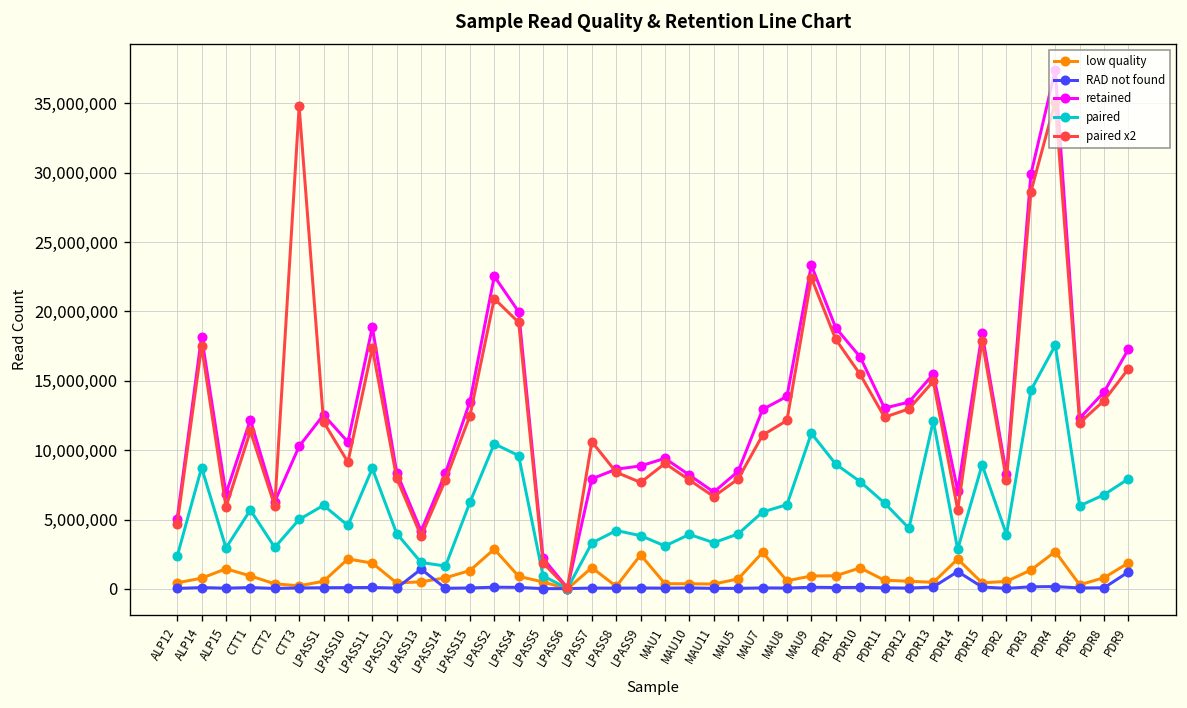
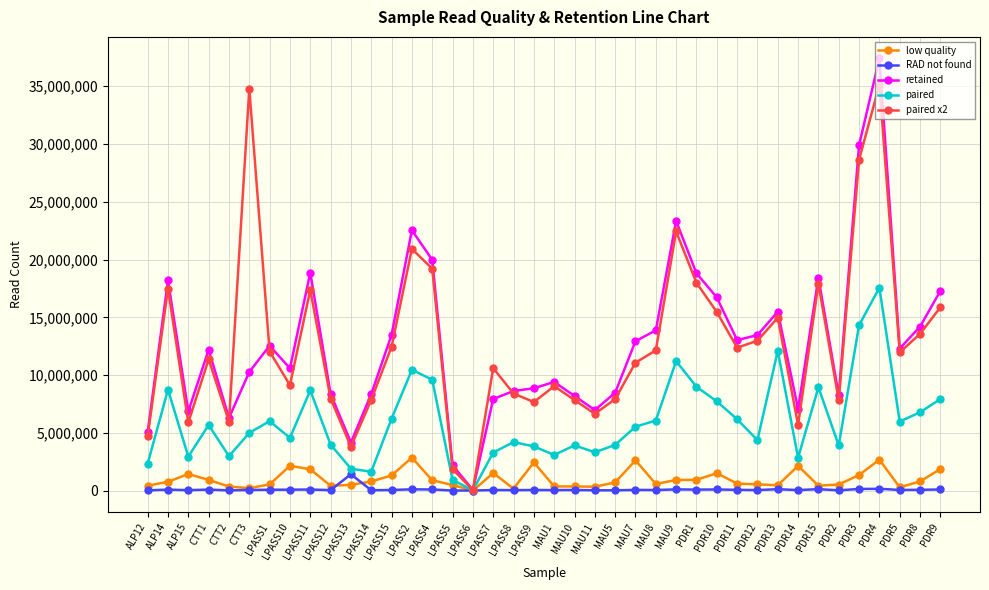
  {
    "low quality": {
      "ALP12": "400,000",
      "ALP14": "800,000",
      "ALP15": "1,400,000",
      "CTT1": "900,000",
      "CTT2": "400,000",
      "LPASS1": "500,000",
      "LPASS10": "2,200,000",
      "LPASS11": "1,900,000",
      "LPASS12": "400,000",
      "LPASS13": "500,000",
      "LPASS14": "800,000",
      "LPASS15": "1,300,000",
      "LPASS2": "2,900,000",
      "LPASS4": "900,000",
      "LPASS5": "500,000",
      "LPASS7": "1,500,000",
      "LPASS9": "2,400,000",
      "MAU1": "400,000",
      "MAU10": "400,000",
      "MAU11": "300,000",
      "MAU5": "700,000",
      "MAU7": "2,600,000",
      "MAU8": "600,000",
      "MAU9": "900,000",
      "PDR1": "900,000",
      "PDR10": "1,500,000",
      "PDR11": "600,000",
      "PDR12": "600,000",
      "PDR13": "500,000",
      "PDR14": "2,200,000",
      "PDR15": "400,000",
      "PDR2": "500,000",
      "PDR3": "1,400,000",
      "PDR4": "2,700,000",
      "PDR5": "300,000",
      "PDR8": "800,000",
      "PDR9": "1,900,000"
    },
    "RAD not found": {
      "ALP12": "0",
      "ALP14": "100,000",
      "ALP15": "100,000",
      "CTT1": "100,000",
      "CTT2": "0",
      "LPASS1": "100,000",
      "LPASS10": "100,000",
      "LPASS11": "100,000",
      "LPASS12": "100,000",
      "LPASS13": "1,400,000",
      "LPASS14": "0",
      "LPASS15": "100,000",
      "LPASS2": "100,000",
      "LPASS4": "100,000",
      "LPASS5": "0",
      "LPASS7": "100,000",
      "LPASS9": "100,000",
      "MAU1": "100,000",
      "MAU10": "100,000",
      "MAU11": "0",
      "MAU5": "0",
      "MAU7": "100,000",
      "MAU8": "100,000",
      "MAU9": "100,000",
      "PDR1": "100,000",
      "PDR10": "100,000",
      "PDR11": "100,000",
      "PDR12": "100,000",
      "PDR13": "100,000",
-     "PDR14": "1,300,000",
+     "PDR14": "100,000",
      "PDR15": "100,000",
      "PDR2": "0",
      "PDR3": "100,000",
      "PDR4": "200,000",
      "PDR5": "100,000",
      "PDR8": "100,000",
-     "PDR9": "1,200,000"
+     "PDR9": "100,000"
    },
    "retained": {
      "ALP12": "5,100,000",
      "ALP14": "18,200,000",
      "ALP15": "6,900,000",
      "CTT1": "12,200,000",
      "CTT2": "6,300,000",
      "CTT3": "10,300,000",
      "LPASS1": "12,500,000",
      "LPASS10": "10,600,000",
      "LPASS11": "18,900,000",
      "LPASS12": "8,400,000",
      "LPASS13": "4,200,000",
      "LPASS14": "8,400,000",
      "LPASS15": "13,500,000",
      "LPASS2": "22,500,000",
      "LPASS4": "20,000,000",
      "LPASS5": "2,200,000",
      "LPASS7": "7,900,000",
      "LPASS9": "8,900,000",
      "MAU1": "9,400,000",
      "MAU10": "8,200,000",
      "MAU11": "7,000,000",
      "MAU5": "8,500,000",
      "MAU7": "12,900,000",
      "MAU8": "13,900,000",
      "MAU9": "23,300,000",
      "PDR1": "18,800,000",
      "PDR10": "16,700,000",
      "PDR11": "13,000,000",
      "PDR12": "13,500,000",
      "PDR13": "15,500,000",
      "PDR14": "7,100,000",
      "PDR15": "18,400,000",
      "PDR2": "8,300,000",
      "PDR3": "29,900,000",
      "PDR5": "12,300,000",
      "PDR8": "14,200,000",
      "PDR9": "17,300,000"
    },
    "paired": {
      "ALP12": "2,300,000",
      "ALP14": "8,700,000",
      "ALP15": "3,000,000",
      "CTT1": "5,700,000",
      "CTT2": "3,000,000",
      "CTT3": "5,000,000",
      "LPASS1": "6,000,000",
      "LPASS10": "4,600,000",
      "LPASS11": "8,700,000",
      "LPASS12": "4,000,000",
      "LPASS13": "1,900,000",
      "LPASS14": "1,600,000",
      "LPASS15": "6,200,000",
      "LPASS2": "10,500,000",
      "LPASS4": "9,600,000",
      "LPASS5": "900,000",
      "LPASS7": "3,300,000",
      "LPASS8": "4,200,000",
      "LPASS9": "3,800,000",
      "MAU1": "3,100,000",
      "MAU10": "3,900,000",
      "MAU11": "3,300,000",
      "MAU5": "4,000,000",
      "MAU7": "5,500,000",
      "MAU8": "6,100,000",
      "MAU9": "11,200,000",
      "PDR1": "9,000,000",
      "PDR10": "7,700,000",
      "PDR11": "6,200,000",
      "PDR12": "4,400,000",
      "PDR13": "12,100,000",
      "PDR14": "2,900,000",
      "PDR15": "8,900,000",
      "PDR2": "3,900,000",
      "PDR3": "14,300,000",
      "PDR4": "17,600,000",
      "PDR5": "6,000,000",
      "PDR8": "6,800,000",
      "PDR9": "7,900,000"
    },
    "paired x2": {
      "ALP12": "4,700,000",
      "ALP14": "17,500,000",
      "ALP15": "5,900,000",
      "CTT1": "11,400,000",
      "CTT2": "6,000,000",
      "CTT3": "34,800,000",
      "LPASS1": "12,000,000",
      "LPASS10": "9,100,000",
      "LPASS11": "17,400,000",
      "LPASS12": "8,000,000",
      "LPASS13": "3,800,000",
      "LPASS14": "7,900,000",
      "LPASS15": "12,500,000",
      "LPASS2": "20,900,000",
      "LPASS4": "19,200,000",
      "LPASS5": "1,900,000",
      "LPASS7": "10,600,000",
      "LPASS9": "7,700,000",
      "MAU1": "9,000,000",
      "MAU10": "7,800,000",
      "MAU11": "6,700,000",
      "MAU5": "7,900,000",
      "MAU7": "11,100,000",
      "MAU8": "12,100,000",
      "MAU9": "22,400,000",
      "PDR1": "18,000,000",
      "PDR10": "15,500,000",
      "PDR11": "12,400,000",
      "PDR12": "13,000,000",
      "PDR13": "15,000,000",
      "PDR14": "5,700,000",
      "PDR15": "17,900,000",
      "PDR2": "7,800,000",
      "PDR3": "28,600,000",
      "PDR5": "12,000,000",
      "PDR8": "13,600,000",
      "PDR9": "15,900,000"
    }
  }
